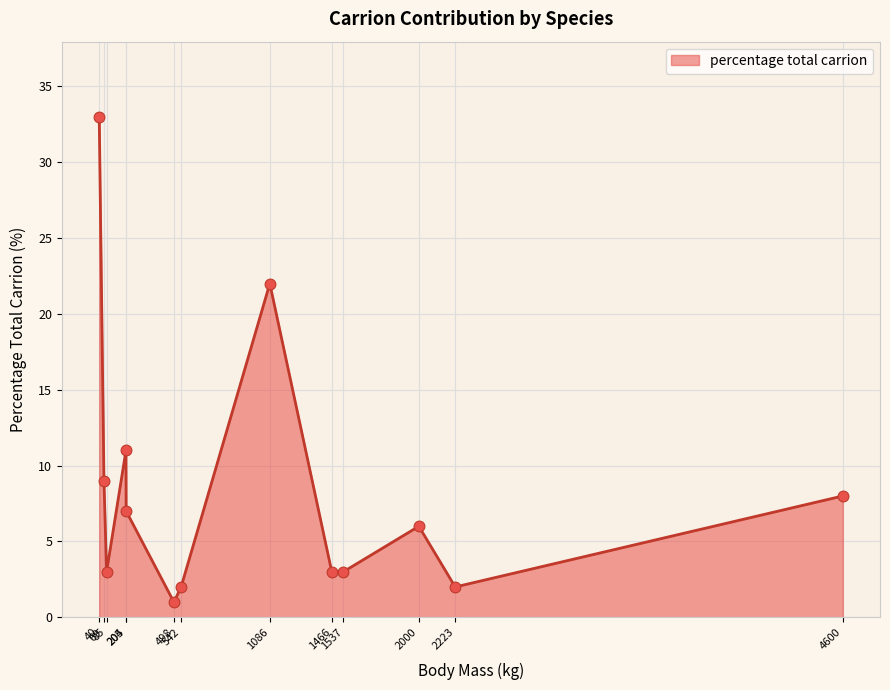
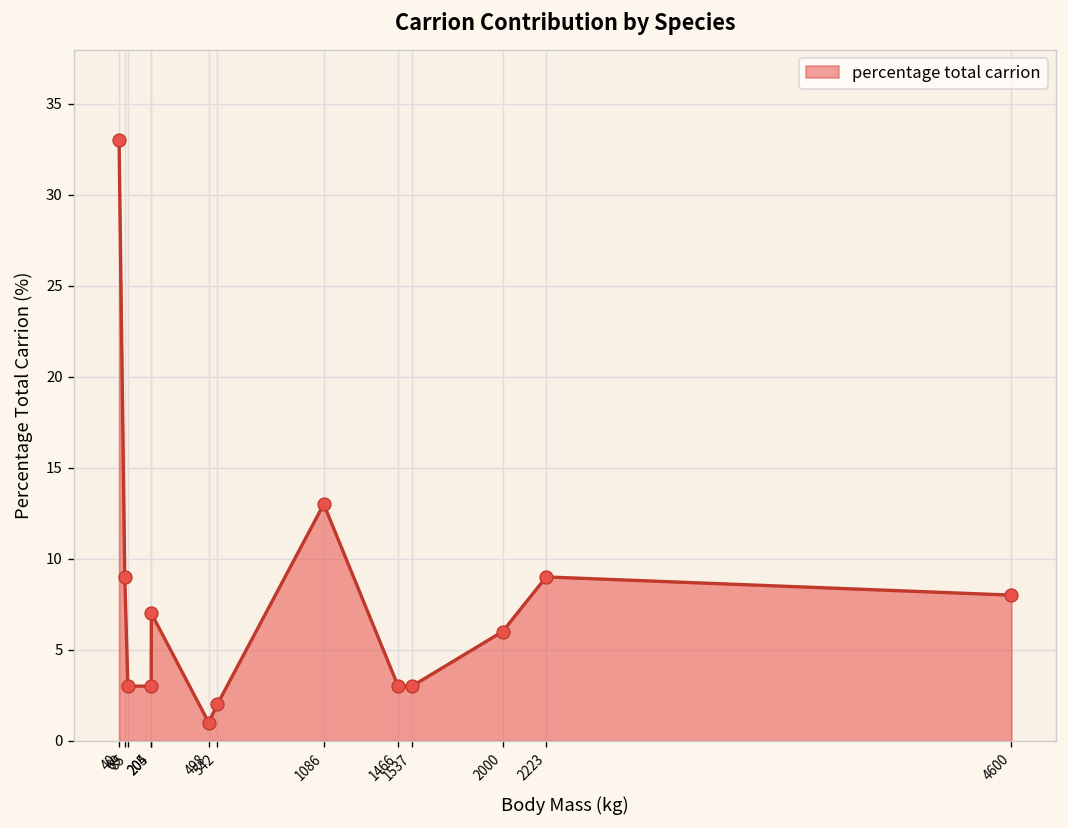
  {
    "40": 33,
    "69": 9,
    "85": 3,
-   "204": 11,
+   "204": 3,
    "205": 7,
    "498": 1,
    "542": 2,
-   "1086": 22,
+   "1086": 13,
    "1466": 3,
    "1537": 3,
    "2000": 6,
-   "2223": 2,
+   "2223": 9,
    "4600": 8
  }
